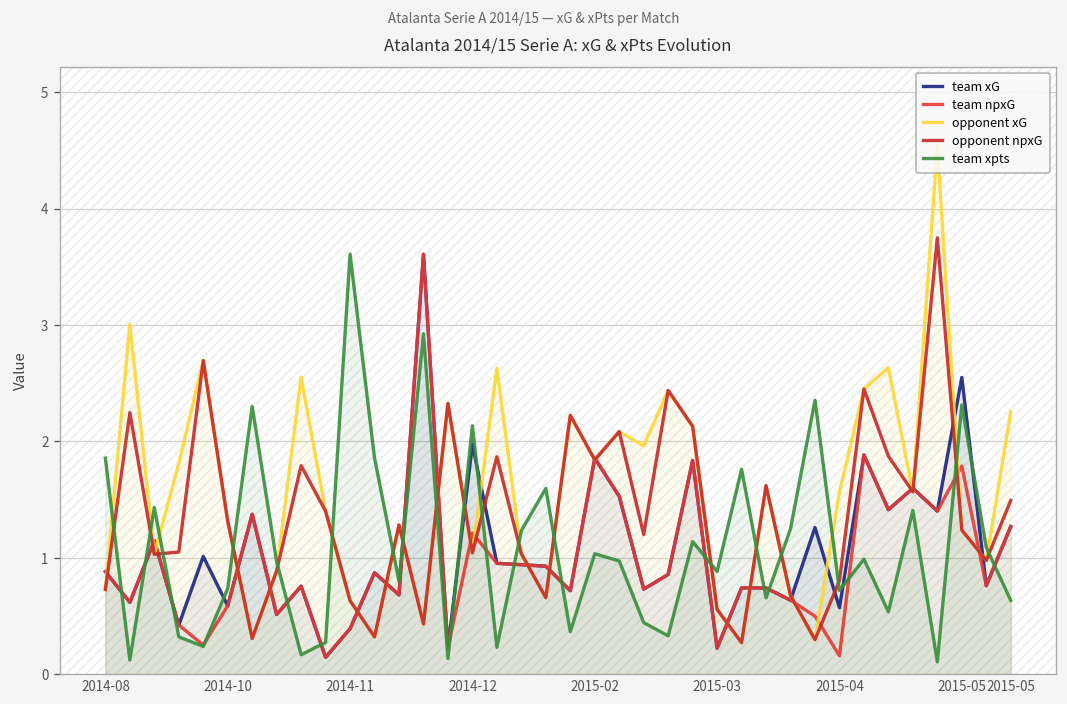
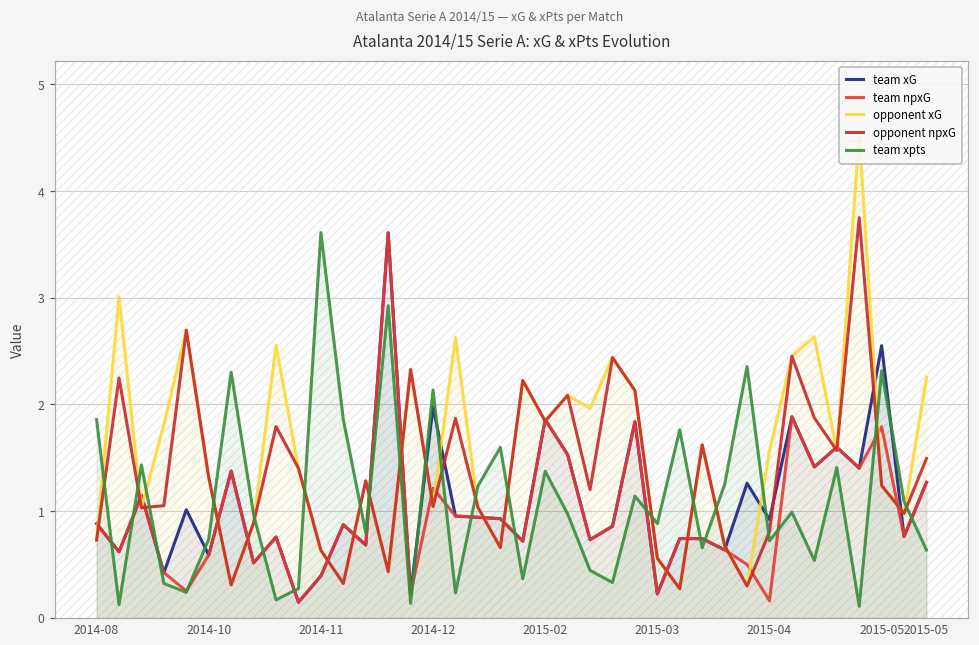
  {
    "team xG": {
      "2014-12": 2.0,
-     "2015-04": 0.6
+     "2015-04": 0.9
    },
    "opponent xG": {
      "2015-04": 1.6
    },
    "team xpts": {
      "2014-08": 1.9,
      "2014-10": 0.7,
      "2014-11": 3.6,
      "2014-12": 2.1,
-     "2015-02": 1.0,
+     "2015-02": 1.4,
      "2015-03": 0.9,
      "2015-04": 0.7
    }
  }
